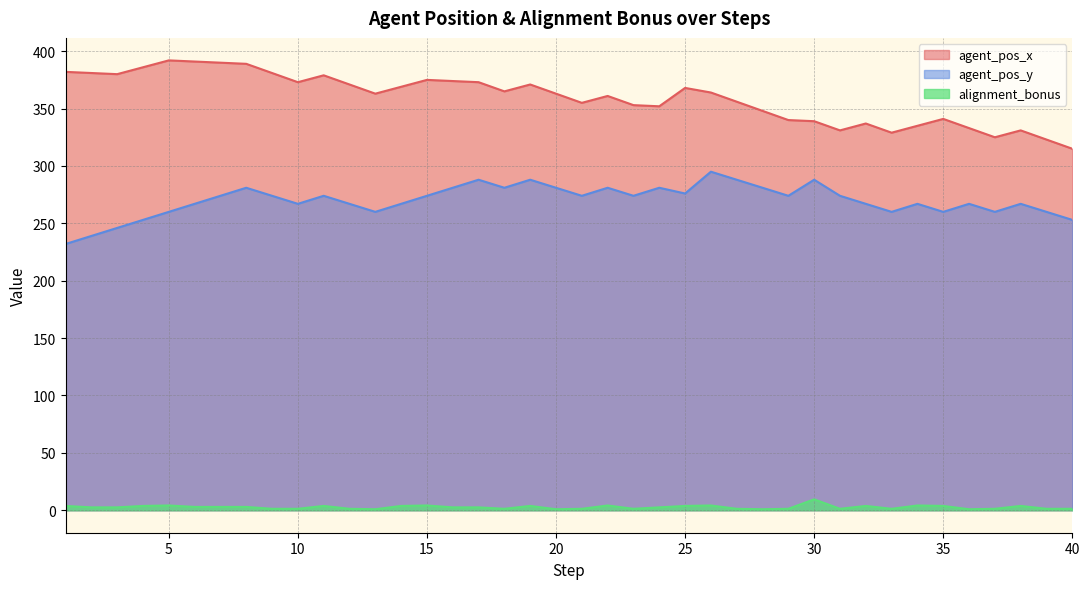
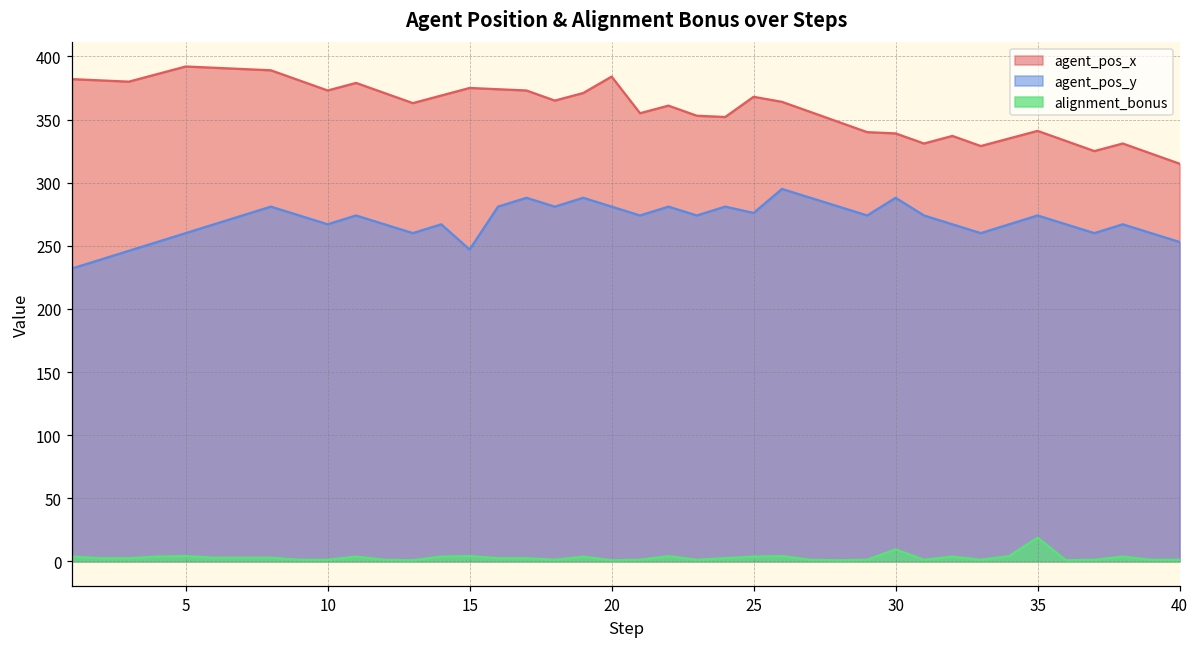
  {
    "agent_pos_x": {
      "5": 392,
      "10": 373,
      "15": 375,
-     "20": 363,
+     "20": 384,
      "25": 368,
      "30": 339,
      "35": 341,
      "40": 315
    },
    "agent_pos_y": {
      "5": 260,
      "10": 267,
-     "15": 274,
+     "15": 247,
      "20": 281,
      "25": 276,
      "30": 288,
-     "35": 260,
+     "35": 274,
      "40": 253
    },
    "alignment_bonus": {
      "5": 4,
      "10": 1,
      "15": 4,
      "20": 1,
      "25": 4,
      "30": 10,
-     "35": 4,
+     "35": 19,
      "40": 1
    }
  }
